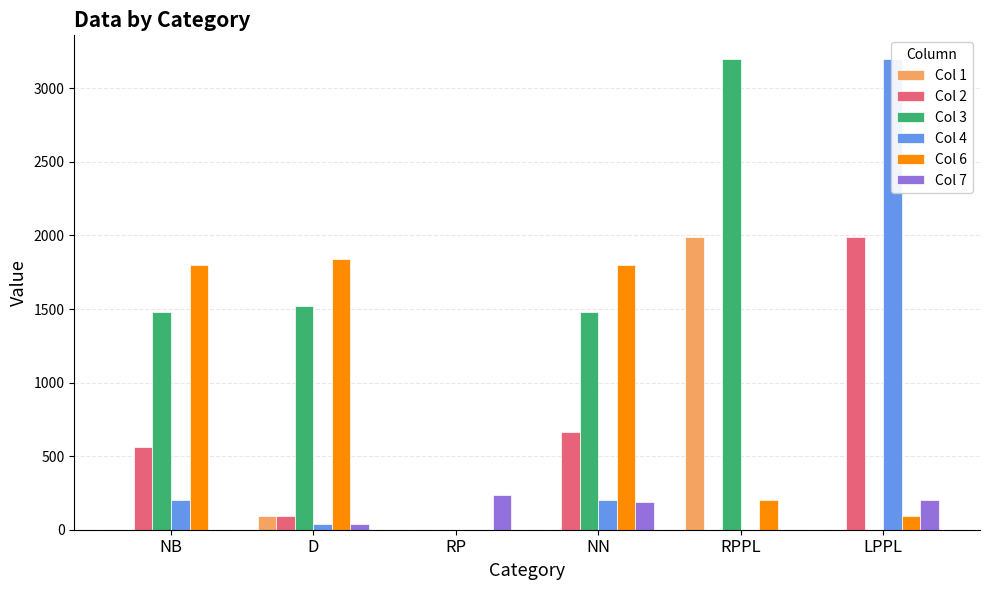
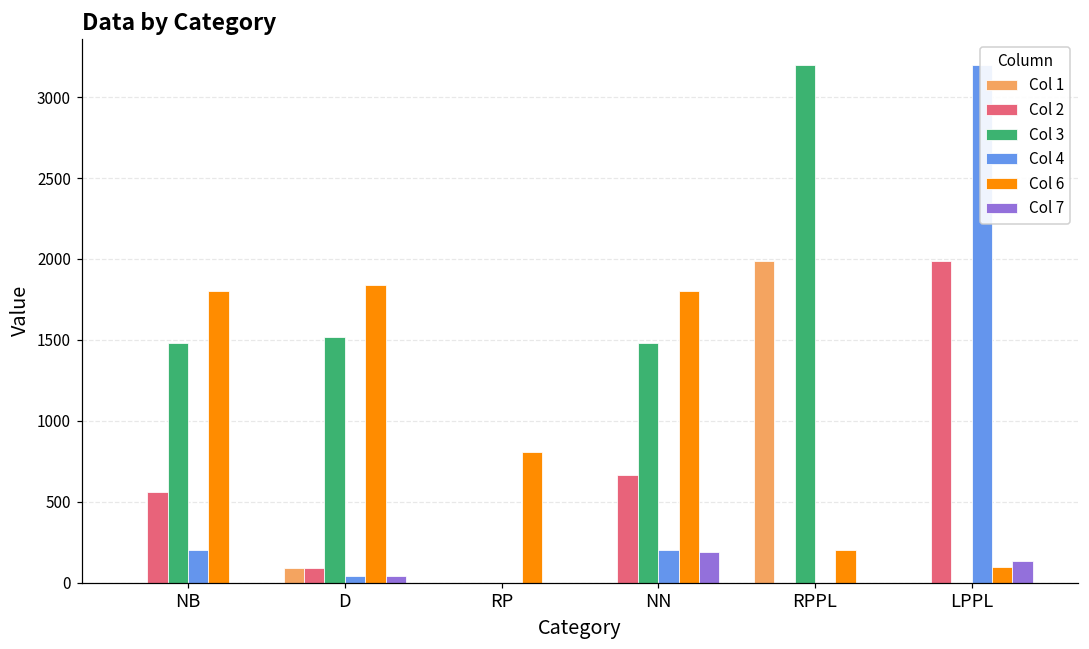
  {
    "Col 1": {
      "NB": 0,
      "D": 90,
      "RP": 0,
      "NN": 0,
      "RPPL": 1990,
      "LPPL": 0
    },
    "Col 2": {
      "NB": 560,
      "D": 90,
      "RP": 0,
      "NN": 670,
      "RPPL": 0,
      "LPPL": 1990
    },
    "Col 3": {
      "NB": 1480,
      "D": 1520,
      "RP": 0,
      "NN": 1480,
      "RPPL": 3200,
      "LPPL": 0
    },
    "Col 4": {
      "NB": 200,
      "D": 40,
      "RP": 0,
      "NN": 200,
      "RPPL": 0
    },
    "Col 6": {
      "NB": 1800,
      "D": 1840,
-     "RP": 0,
+     "RP": 810,
      "NN": 1800,
      "RPPL": 200,
      "LPPL": 100
    },
    "Col 7": {
      "NB": 0,
      "D": 40,
-     "RP": 240,
+     "RP": 0,
      "NN": 190,
      "RPPL": 0,
-     "LPPL": 200
+     "LPPL": 140
    }
  }
